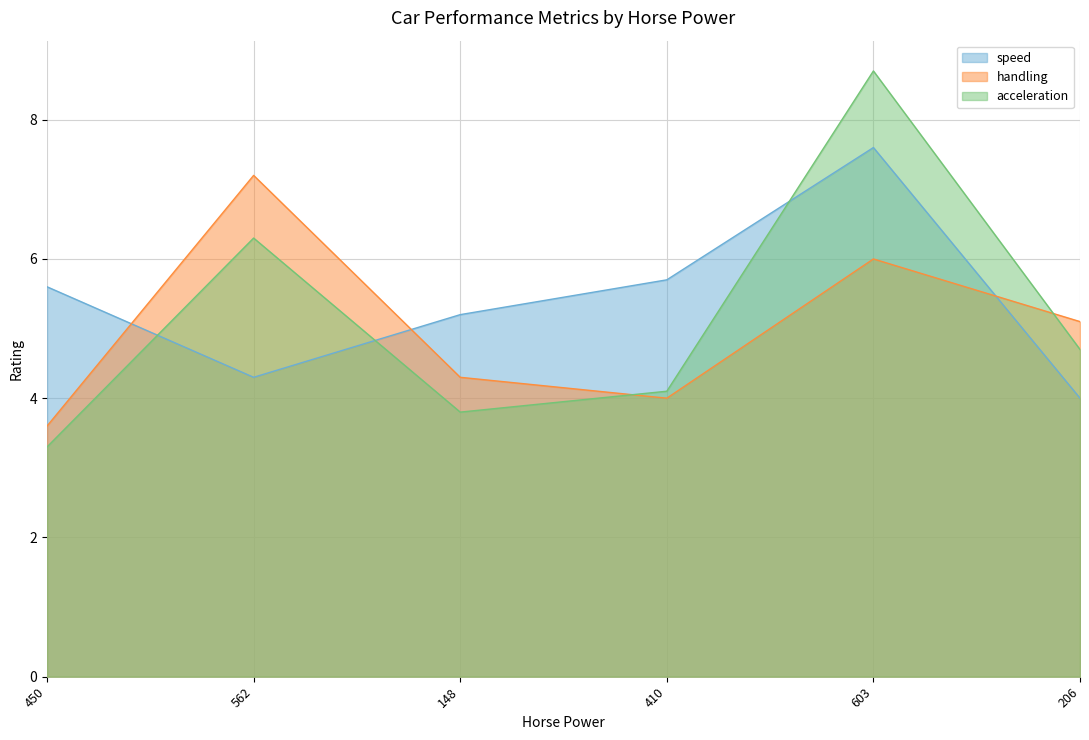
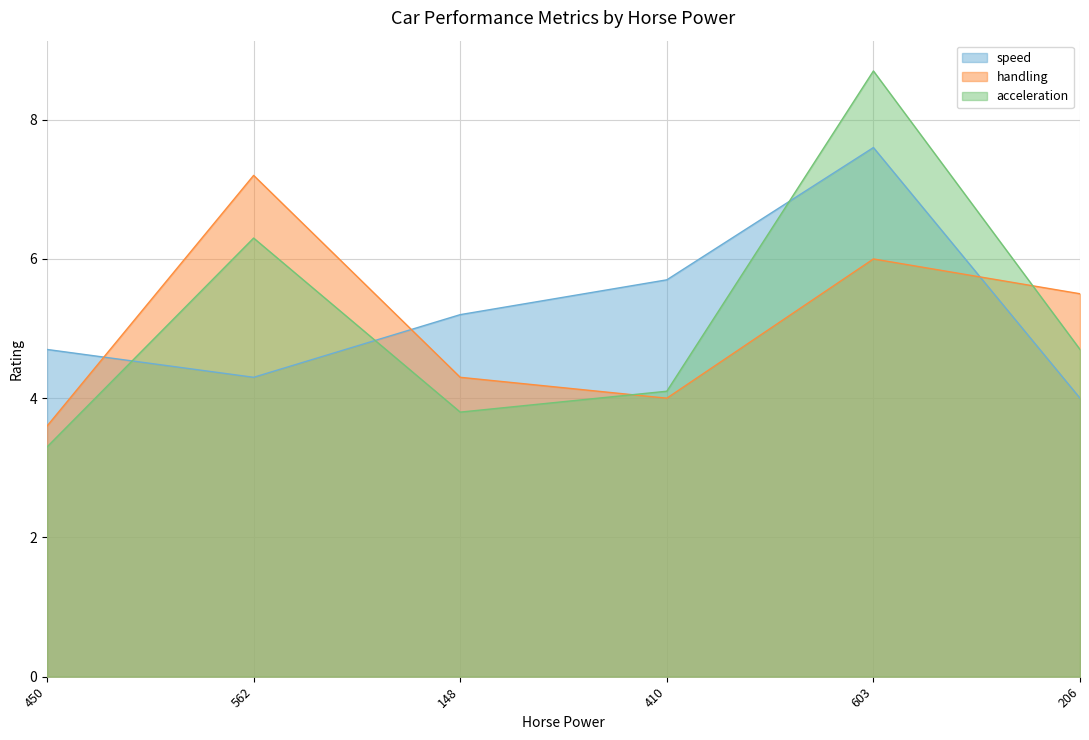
  {
    "speed": {
-     "450": 5.6,
+     "450": 4.7,
      "562": 4.3,
      "148": 5.2,
      "410": 5.7,
      "603": 7.6,
      "206": 4.0
    },
    "handling": {
      "450": 3.6,
      "562": 7.2,
      "148": 4.3,
      "410": 4.0,
      "603": 6.0,
-     "206": 5.1
+     "206": 5.5
    },
    "acceleration": {
      "450": 3.3,
      "562": 6.3,
      "148": 3.8,
      "410": 4.1,
      "603": 8.7,
      "206": 4.7
    }
  }
